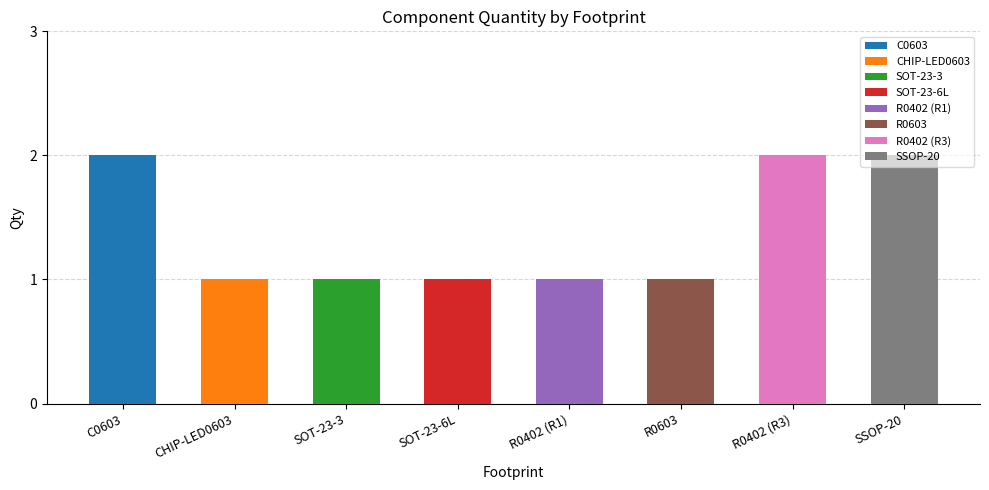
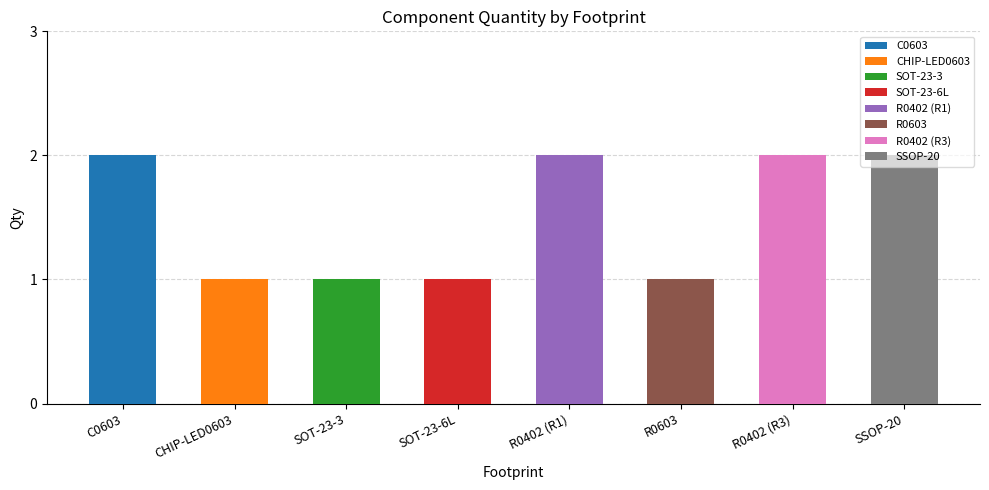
  {
    "C0603": 2,
    "CHIP-LED0603": 1,
    "SOT-23-3": 1,
    "SOT-23-6L": 1,
-   "R0402 (R1)": 1,
+   "R0402 (R1)": 2,
    "R0603": 1,
    "R0402 (R3)": 2
  }
